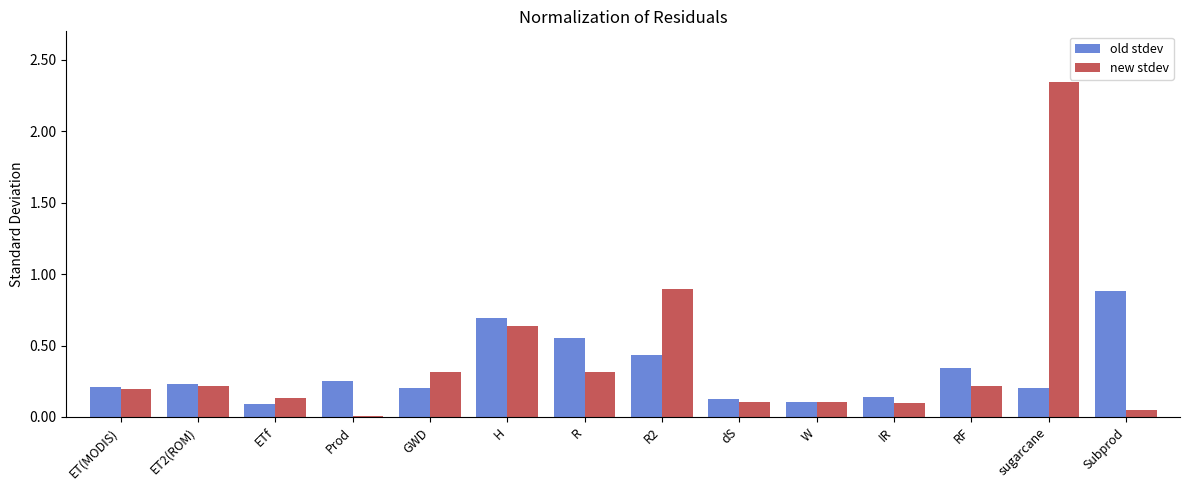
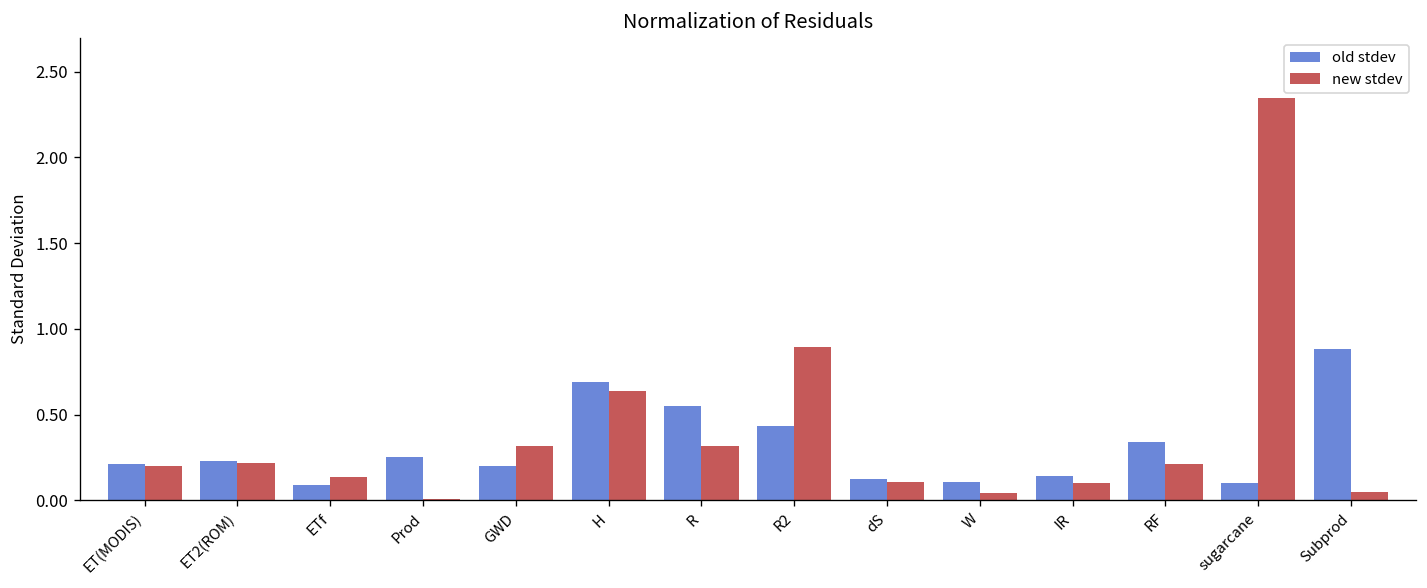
  {
    "old stdev": {
      "ET(MODIS)": 0.2,
      "ET2(ROM)": 0.23,
      "ETf": 0.1,
      "Prod": 0.25,
      "GWD": 0.2,
      "H": 0.7,
      "R": 0.55,
      "R2": 0.43,
      "dS": 0.12,
      "W": 0.1,
      "IR": 0.14,
      "RF": 0.34,
-     "sugarcane": 0.2,
+     "sugarcane": 0.1,
      "Subprod": 0.88
    },
    "new stdev": {
      "ET(MODIS)": 0.20,
      "ET2(ROM)": 0.22,
      "ETf": 0.13,
      "GWD": 0.32,
      "H": 0.64,
      "R": 0.31,
      "R2": 0.89,
      "dS": 0.11,
-     "W": 0.11,
+     "W": 0.04,
      "IR": 0.10,
      "RF": 0.21,
      "sugarcane": 2.35,
      "Subprod": 0.05
    }
  }
